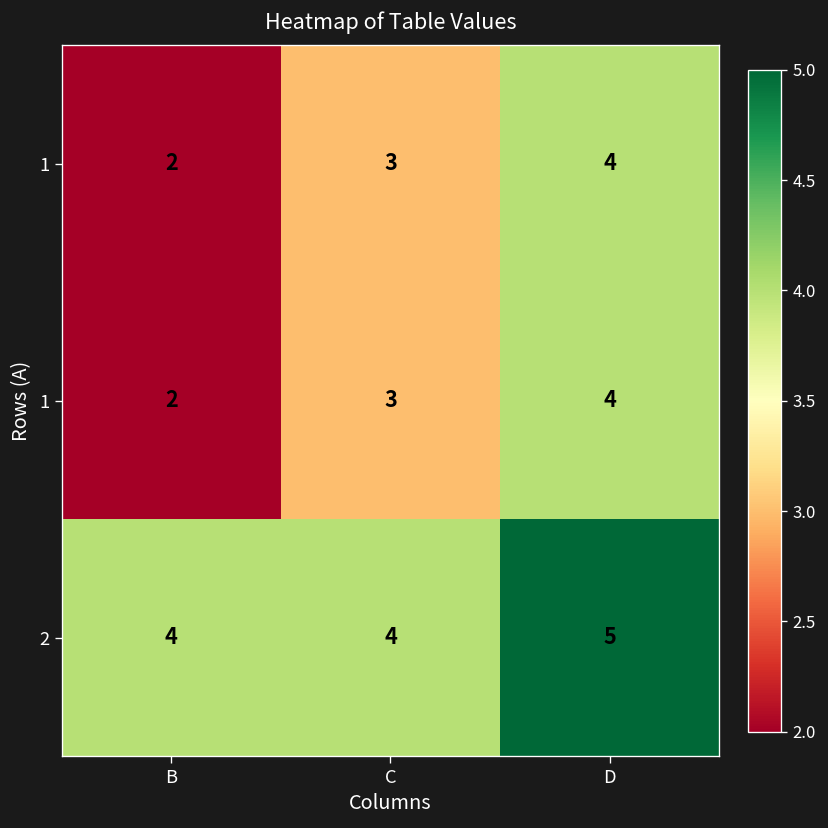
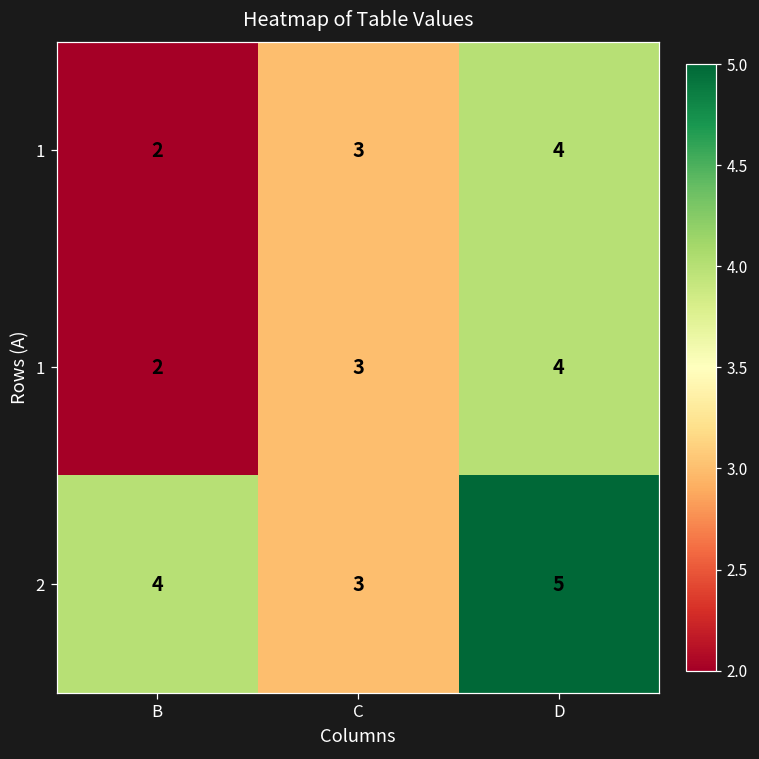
  {
    "2": {
      "B": 4,
-     "C": 4,
+     "C": 3,
      "D": 5
    }
  }
